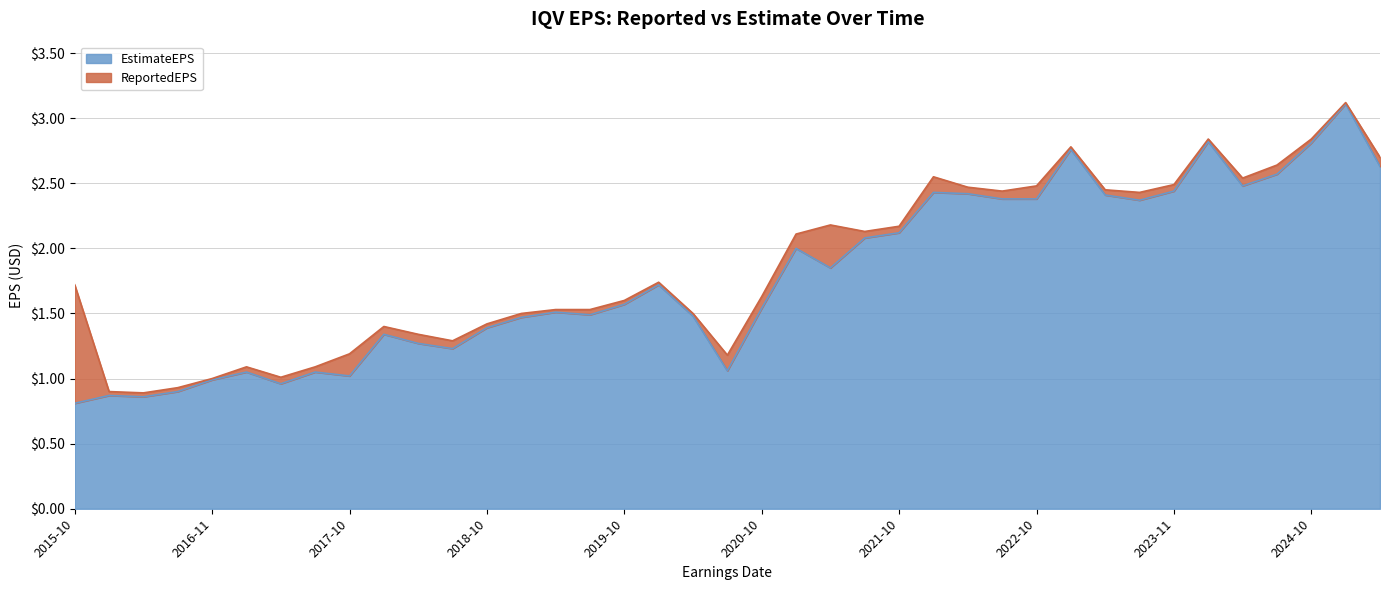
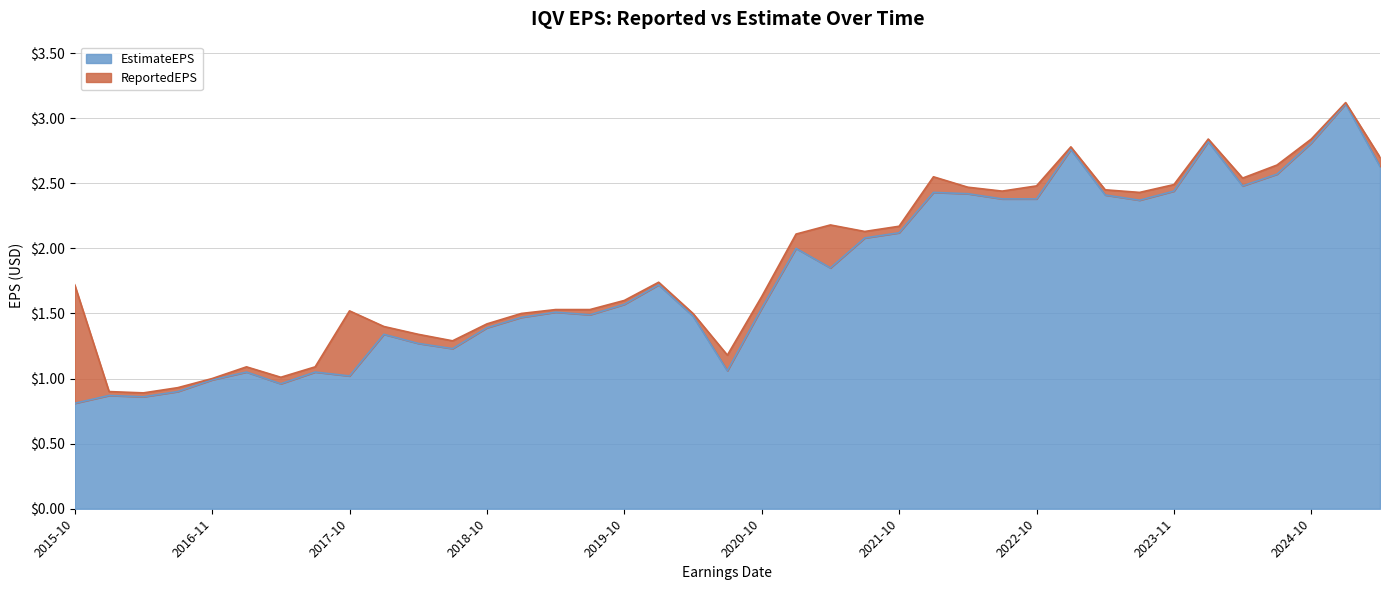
  {
    "EstimateEPS": {
      "2015-10": "$0.81",
      "2017-10": "$1.02",
      "2018-10": "$1.39",
      "2019-10": "$1.57",
      "2020-10": "$1.54",
      "2021-10": "$2.12",
      "2022-10": "$2.38",
      "2023-11": "$2.44",
      "2024-10": "$2.81"
    },
    "ReportedEPS": {
      "2015-10": "$1.72",
-     "2017-10": "$1.19",
+     "2017-10": "$1.52",
      "2018-10": "$1.42",
      "2019-10": "$1.60",
      "2020-10": "$1.63",
      "2021-10": "$2.17",
      "2022-10": "$2.48",
      "2023-11": "$2.49",
      "2024-10": "$2.84"
    }
  }
